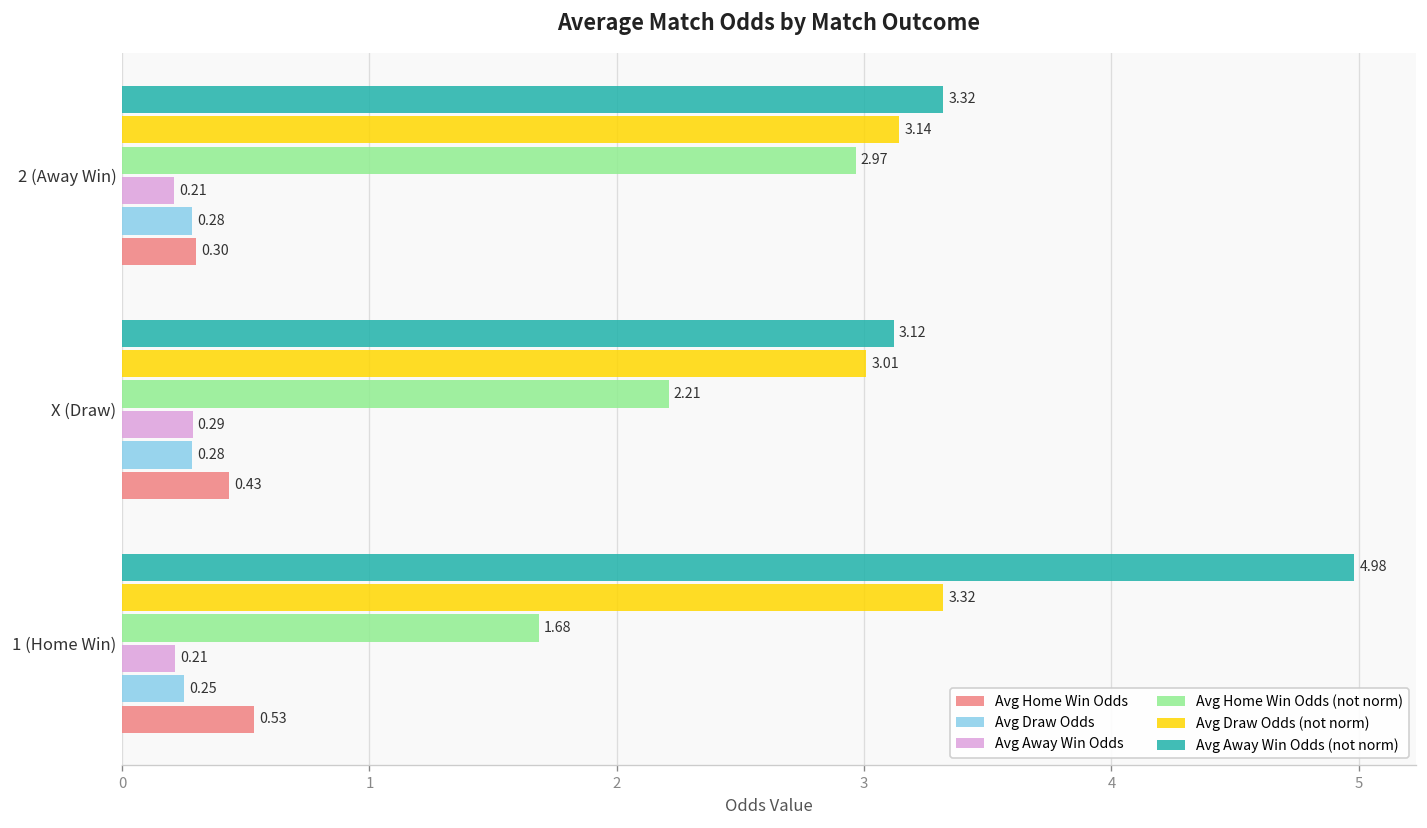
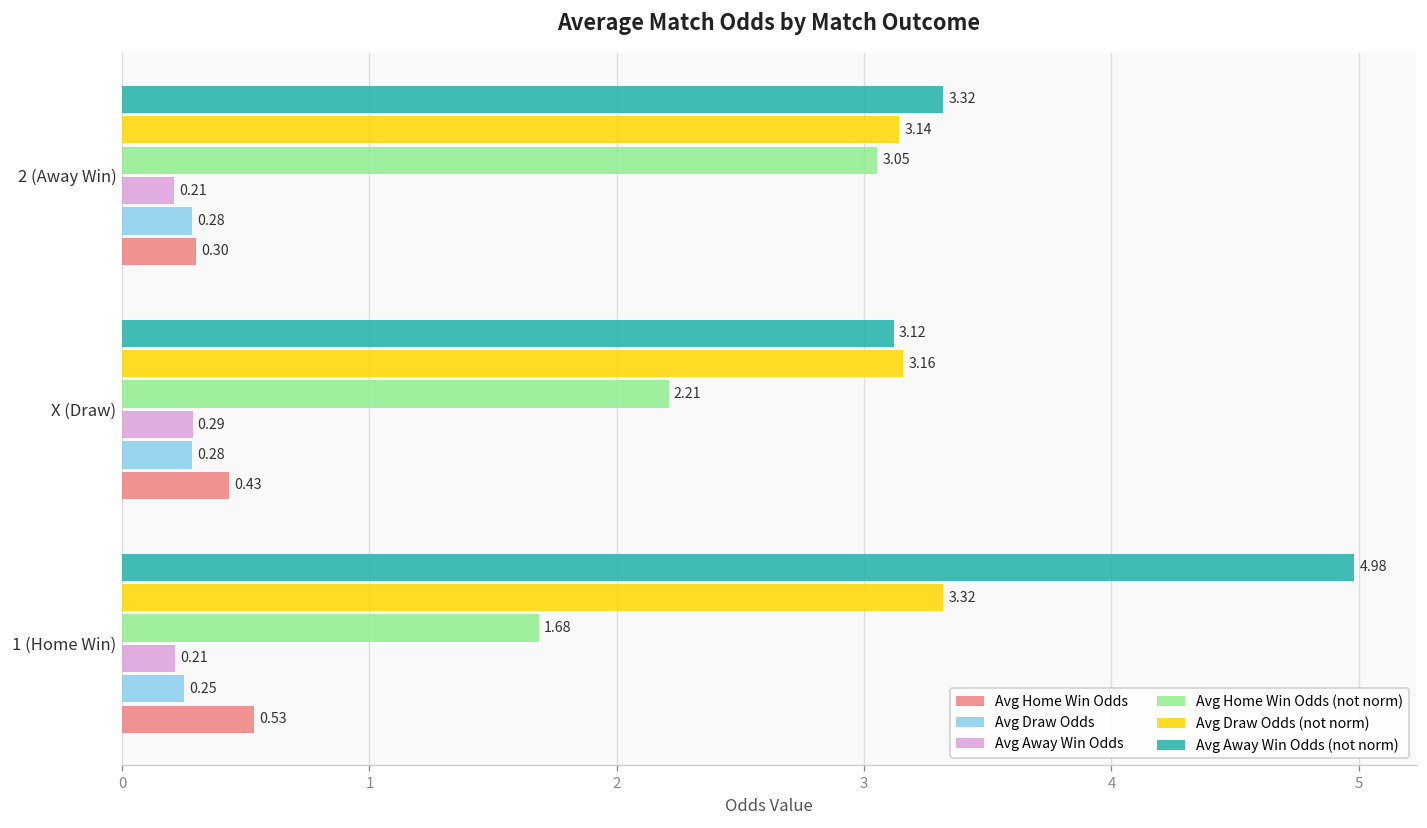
  {
    "Avg Home Win Odds": {
      "2 (Away Win)": 0.30,
      "X (Draw)": 0.43,
      "1 (Home Win)": 0.53
    },
    "Avg Draw Odds": {
      "2 (Away Win)": 0.28,
      "X (Draw)": 0.28,
      "1 (Home Win)": 0.25
    },
    "Avg Away Win Odds": {
      "2 (Away Win)": 0.21,
      "X (Draw)": 0.29,
      "1 (Home Win)": 0.21
    },
    "Avg Home Win Odds (not norm)": {
-     "2 (Away Win)": 2.97,
+     "2 (Away Win)": 3.05,
      "X (Draw)": 2.21,
      "1 (Home Win)": 1.68
    },
    "Avg Draw Odds (not norm)": {
      "2 (Away Win)": 3.14,
-     "X (Draw)": 3.01,
+     "X (Draw)": 3.16,
      "1 (Home Win)": 3.32
    },
    "Avg Away Win Odds (not norm)": {
      "2 (Away Win)": 3.32,
      "X (Draw)": 3.12,
      "1 (Home Win)": 4.98
    }
  }
